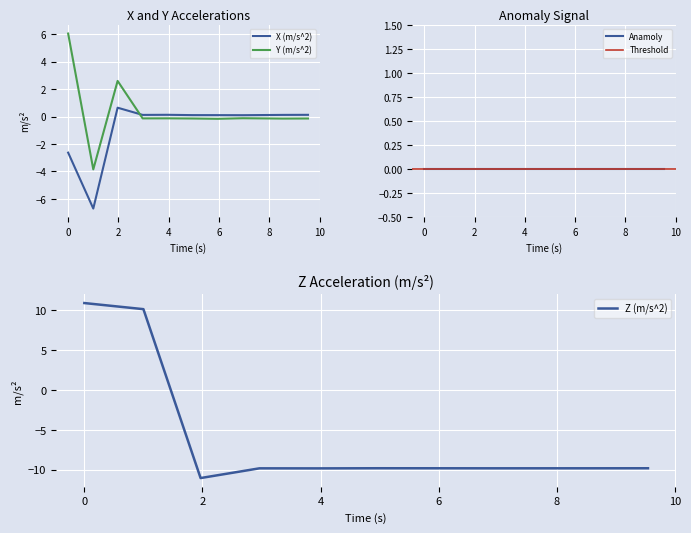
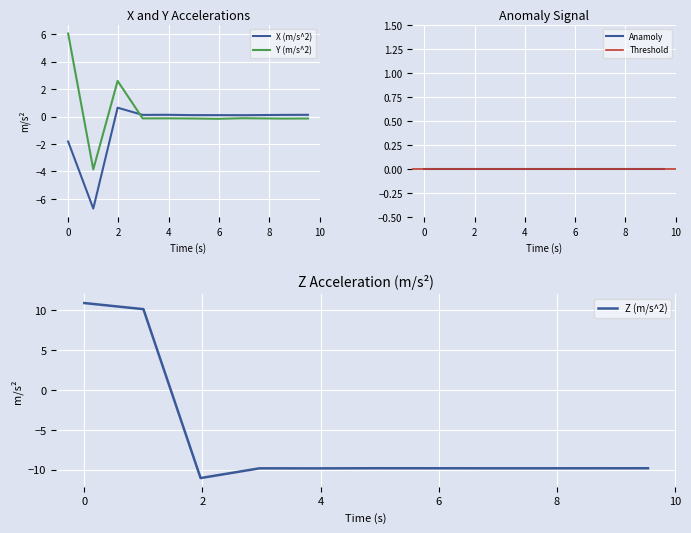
  {
    "X and Y Accelerations": {
      "X (m/s^2)": {
-       "0": -2.6
+       "0": -1.8
      },
      "Y (m/s^2)": {
        "0": 6.1
      }
    },
    "Anomaly Signal": {
      "0": 0.0
    },
    "Z Acceleration (m/s²)": {
      "0": 11
    }
  }
